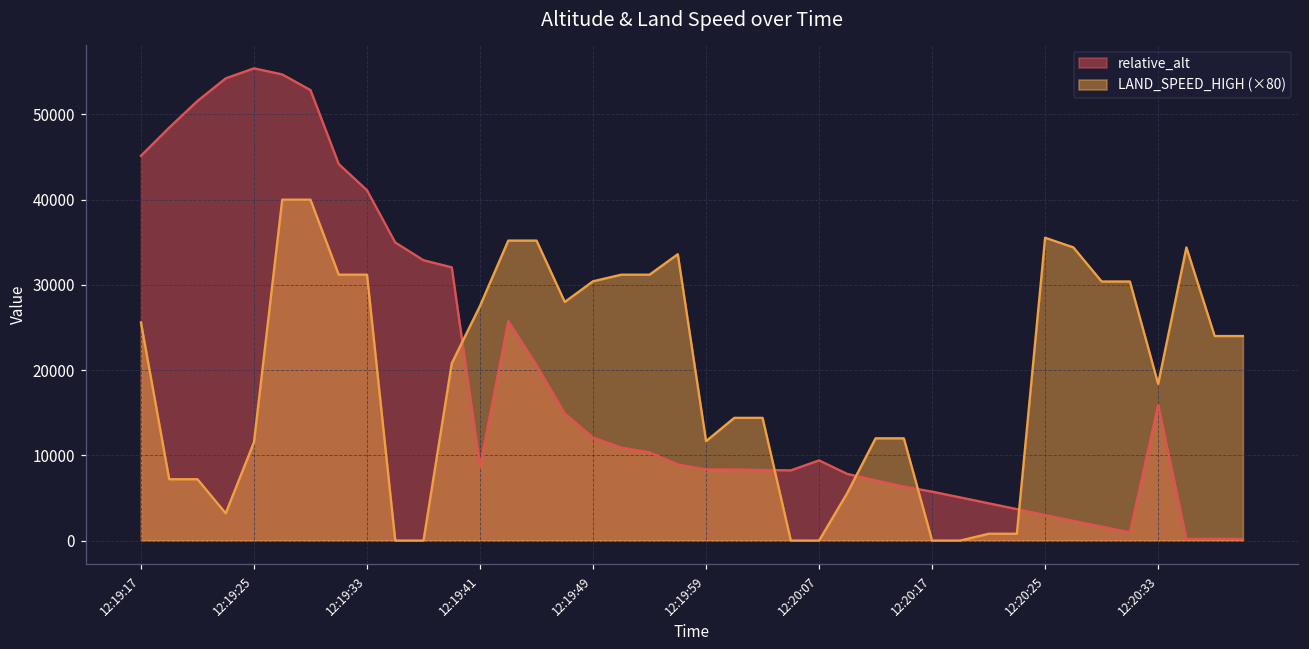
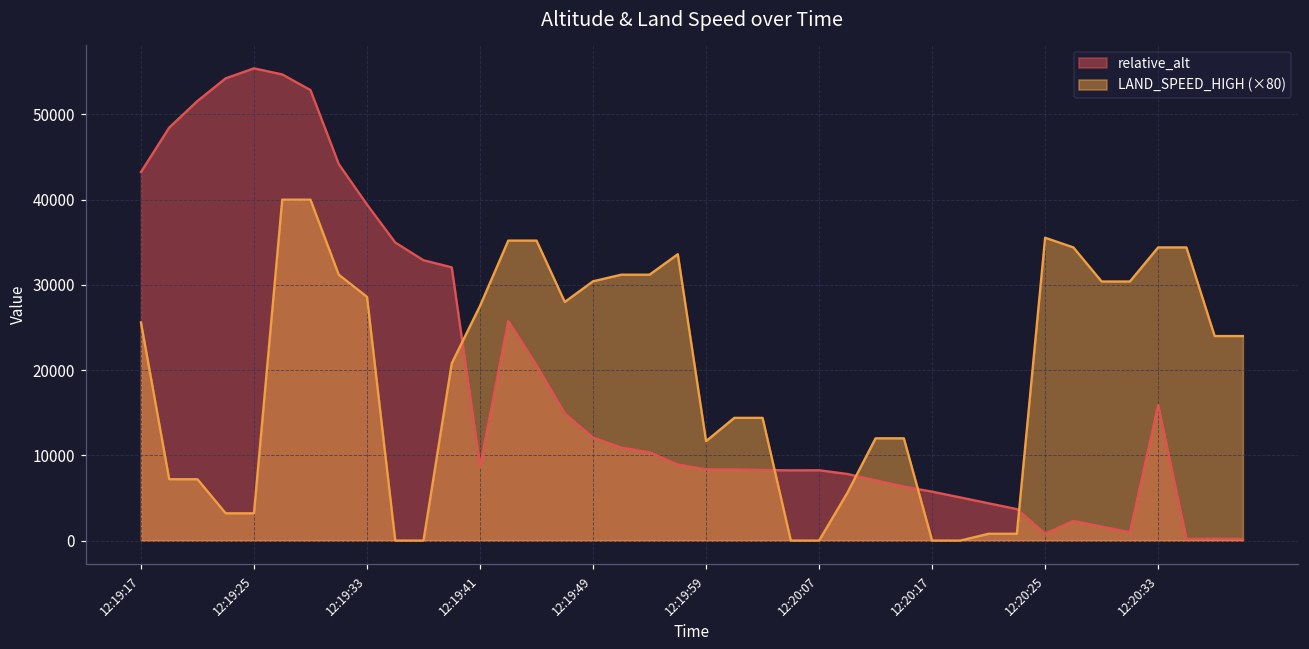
  {
    "relative_alt": {
-     "12:19:17": 45000,
+     "12:19:17": 43000,
      "12:19:25": 55000,
-     "12:19:33": 41000,
+     "12:19:33": 39000,
      "12:19:41": 9000,
      "12:19:49": 12000,
      "12:19:59": 8000,
-     "12:20:07": 9000,
+     "12:20:07": 8000,
      "12:20:17": 6000,
-     "12:20:25": 3000,
+     "12:20:25": 1000,
      "12:20:33": 16000
    },
    "LAND_SPEED_HIGH (×80)": {
      "12:19:17": 26000,
-     "12:19:25": 12000,
-     "12:19:33": 31000,
+     "12:19:25": 3000,
+     "12:19:33": 29000,
      "12:19:41": 28000,
      "12:19:49": 30000,
      "12:19:59": 12000,
      "12:20:07": 0,
      "12:20:17": 0,
      "12:20:25": 36000,
-     "12:20:33": 18000
+     "12:20:33": 34000
    }
  }
